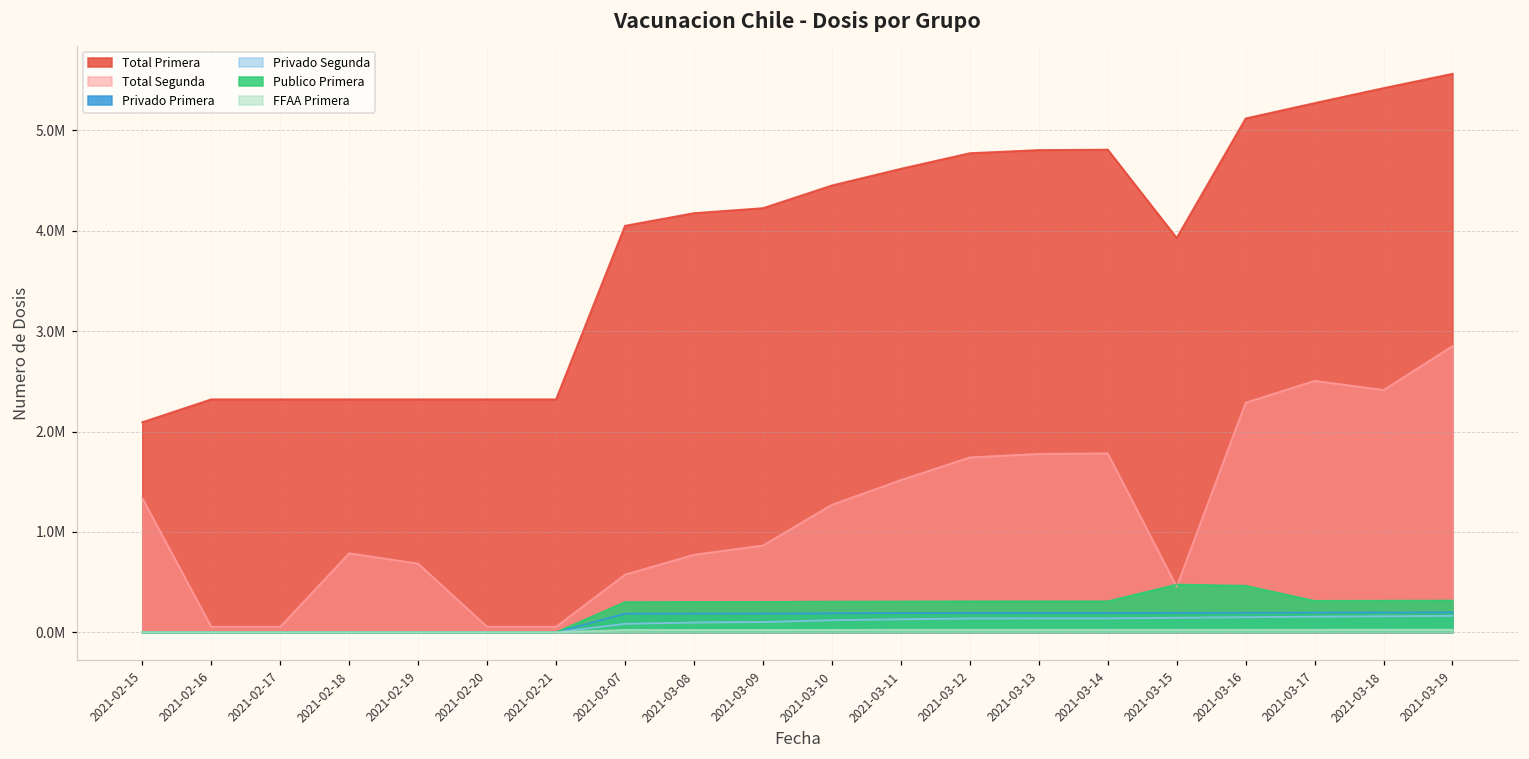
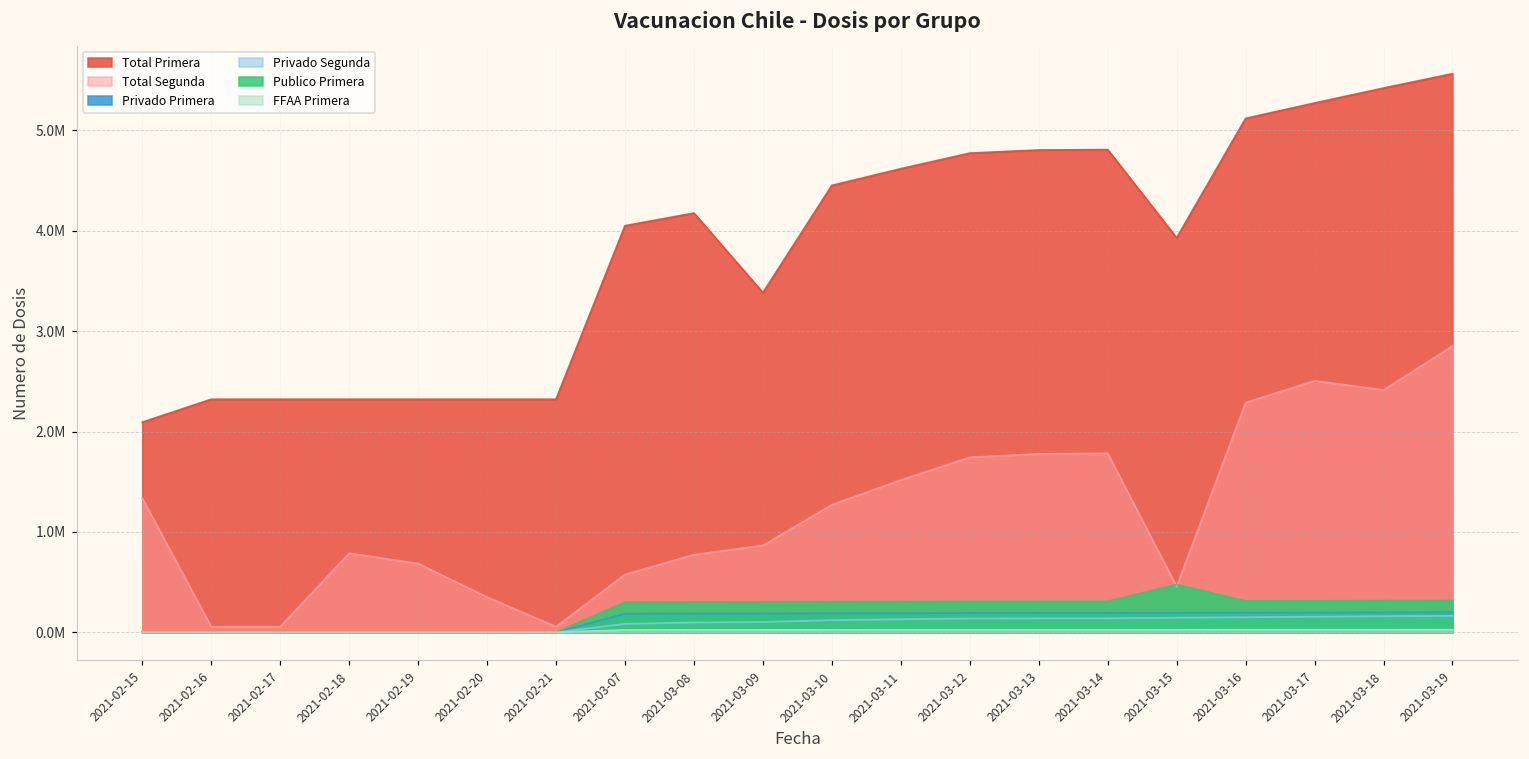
  {
    "Total Primera": {
      "2021-02-15": 2100000,
      "2021-02-16": 2300000,
      "2021-02-17": 2300000,
      "2021-02-18": 2300000,
      "2021-02-19": 2300000,
      "2021-02-20": 2300000,
      "2021-02-21": 2300000,
      "2021-03-07": 4000000,
      "2021-03-08": 4200000,
-     "2021-03-09": 4200000,
+     "2021-03-09": 3400000,
      "2021-03-10": 4500000,
      "2021-03-11": 4600000,
      "2021-03-12": 4800000,
      "2021-03-13": 4800000,
      "2021-03-14": 4800000,
      "2021-03-15": 3900000,
      "2021-03-16": 5100000,
      "2021-03-17": 5300000,
      "2021-03-18": 5400000,
      "2021-03-19": 5600000
    },
    "Total Segunda": {
      "2021-02-15": 1300000,
      "2021-02-16": 100000,
      "2021-02-17": 100000,
      "2021-02-18": 800000,
      "2021-02-19": 700000,
-     "2021-02-20": 100000,
+     "2021-02-20": 300000,
      "2021-02-21": 100000,
      "2021-03-07": 600000,
      "2021-03-08": 800000,
      "2021-03-09": 900000,
      "2021-03-10": 1300000,
      "2021-03-11": 1500000,
      "2021-03-12": 1700000,
      "2021-03-13": 1800000,
      "2021-03-14": 1800000,
      "2021-03-16": 2300000,
      "2021-03-17": 2500000,
      "2021-03-18": 2400000,
      "2021-03-19": 2900000
    },
    "Privado Primera": {
      "2021-03-07": 200000,
      "2021-03-08": 200000,
      "2021-03-09": 200000,
      "2021-03-10": 200000,
      "2021-03-11": 200000,
      "2021-03-12": 200000,
      "2021-03-13": 200000,
      "2021-03-14": 200000,
      "2021-03-15": 200000,
      "2021-03-16": 200000,
      "2021-03-17": 200000,
      "2021-03-18": 200000,
      "2021-03-19": 200000
    },
    "Publico Primera": {
      "2021-03-07": 300000,
      "2021-03-08": 300000,
      "2021-03-09": 300000,
      "2021-03-10": 300000,
      "2021-03-11": 300000,
      "2021-03-12": 300000,
      "2021-03-13": 300000,
      "2021-03-14": 300000,
-     "2021-03-16": 500000,
+     "2021-03-16": 300000,
      "2021-03-17": 300000,
      "2021-03-18": 300000,
      "2021-03-19": 300000
    }
  }
